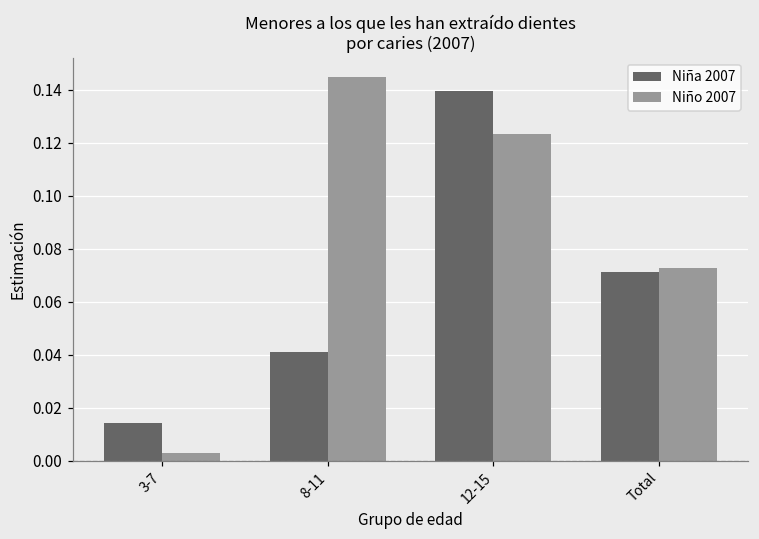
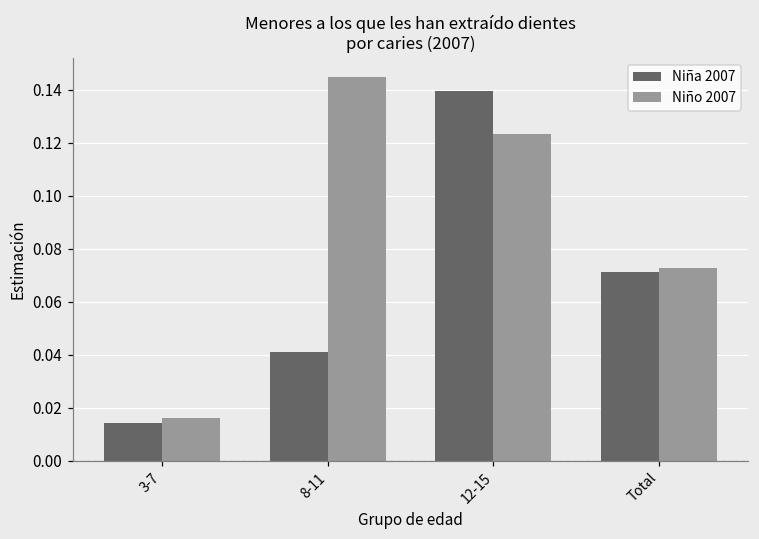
  {
    "Niña 2007": {
      "3-7": 0.014,
      "8-11": 0.041,
      "12-15": 0.139,
      "Total": 0.071
    },
    "Niño 2007": {
-     "3-7": 0.003,
+     "3-7": 0.016,
      "8-11": 0.145,
      "12-15": 0.123,
      "Total": 0.073
    }
  }
